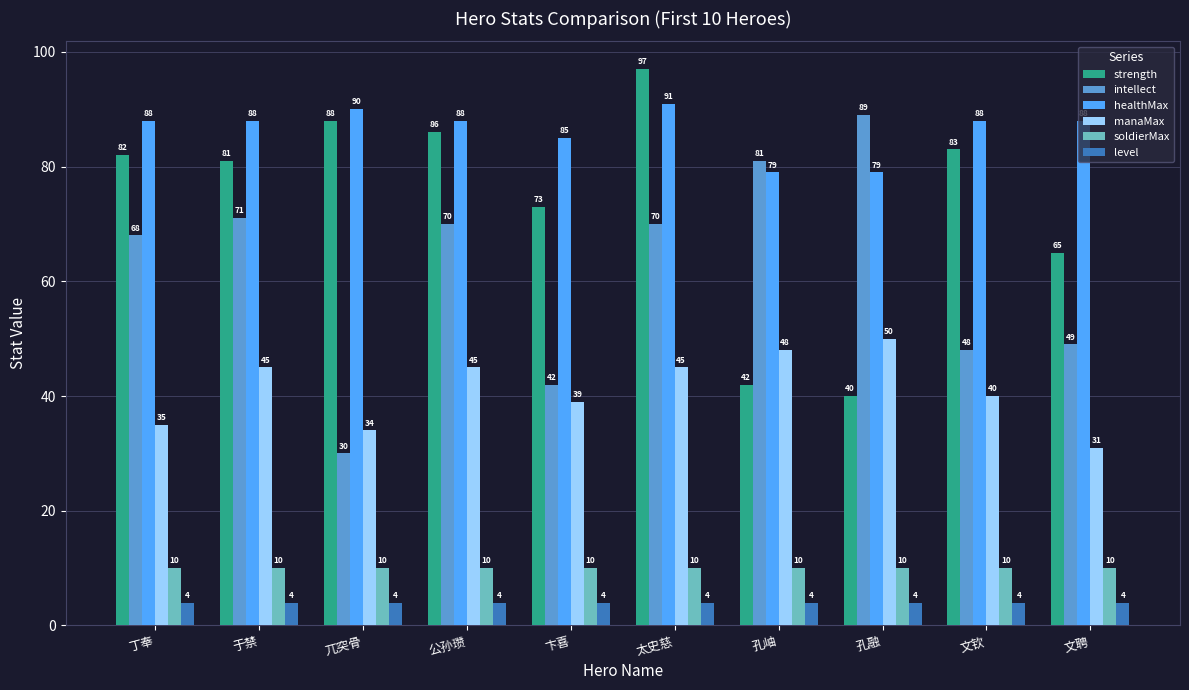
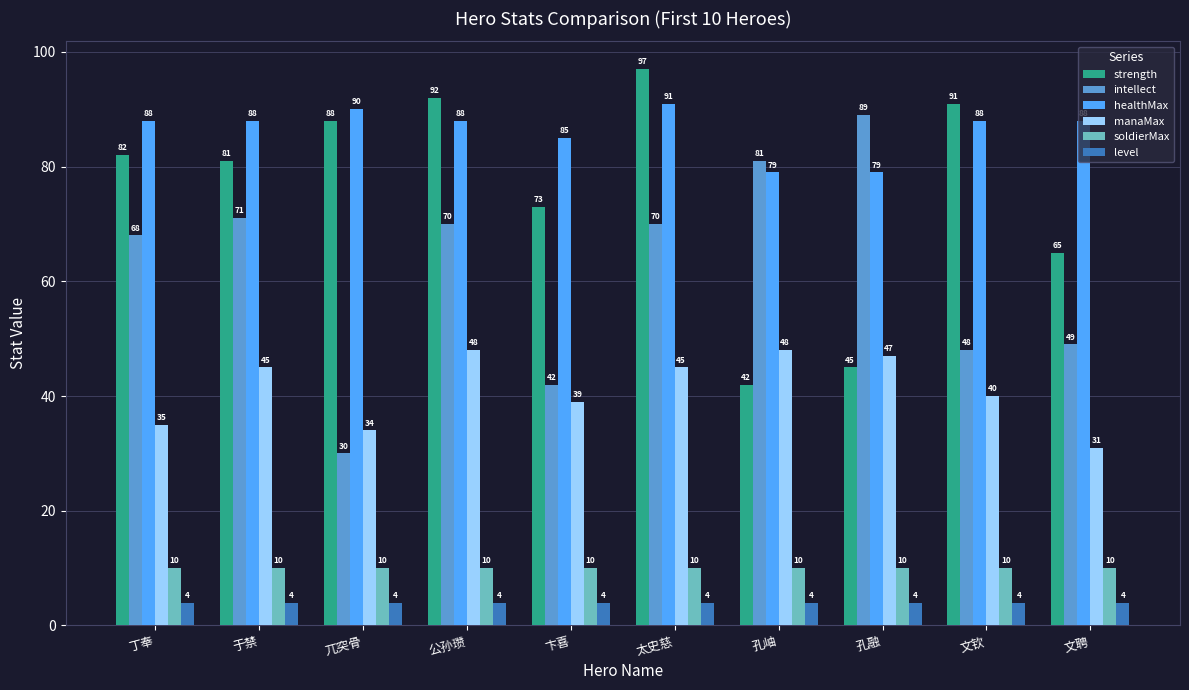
  {
    "strength": {
      "丁奉": 82,
      "于禁": 81,
      "兀突骨": 88,
-     "公孙瓒": 86,
+     "公孙瓒": 92,
      "卞喜": 73,
      "太史慈": 97,
      "孔岫": 42,
-     "孔融": 40,
-     "文钦": 83,
+     "孔融": 45,
+     "文钦": 91,
      "文聘": 65
    },
    "manaMax": {
      "丁奉": 35,
      "于禁": 45,
      "兀突骨": 34,
-     "公孙瓒": 45,
+     "公孙瓒": 48,
      "卞喜": 39,
      "太史慈": 45,
      "孔岫": 48,
-     "孔融": 50,
+     "孔融": 47,
      "文钦": 40,
      "文聘": 31
    }
  }
